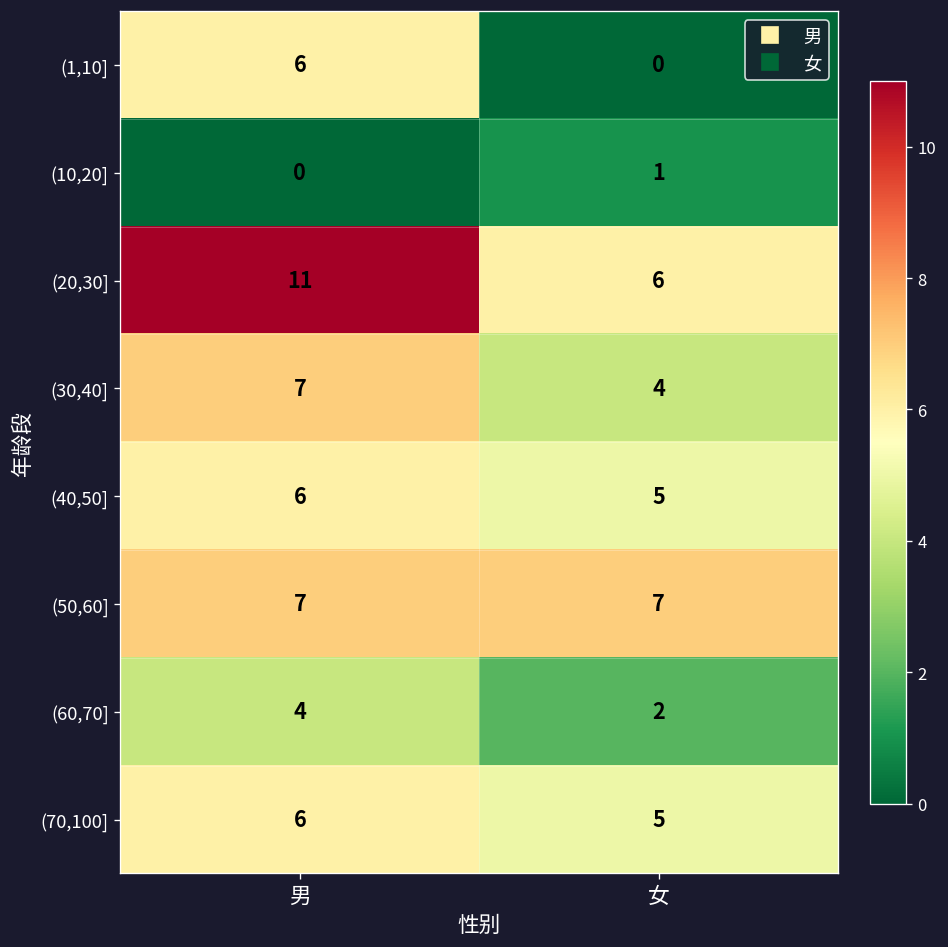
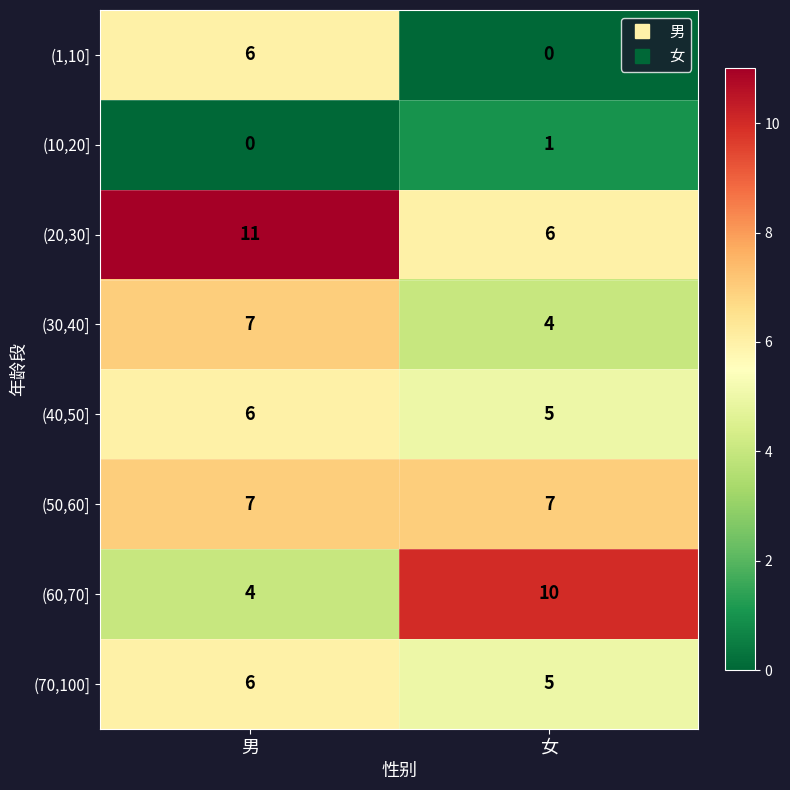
  {
    "(1,10]": {
      "男": 6,
      "女": 0
    },
    "(10,20]": {
      "男": 0,
      "女": 1
    },
    "(20,30]": {
      "男": 11,
      "女": 6
    },
    "(30,40]": {
      "男": 7,
      "女": 4
    },
    "(40,50]": {
      "男": 6,
      "女": 5
    },
    "(50,60]": {
      "男": 7,
      "女": 7
    },
    "(60,70]": {
      "男": 4,
-     "女": 2
+     "女": 10
    },
    "(70,100]": {
      "男": 6,
      "女": 5
    }
  }
